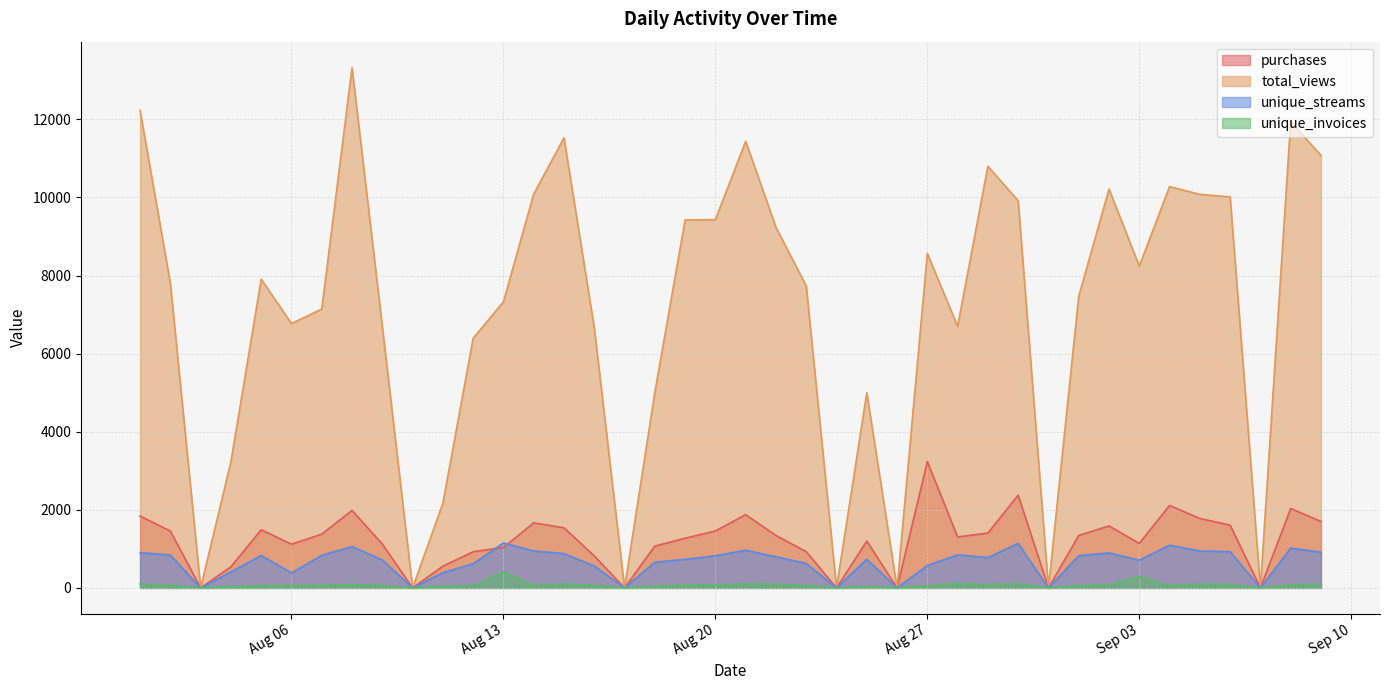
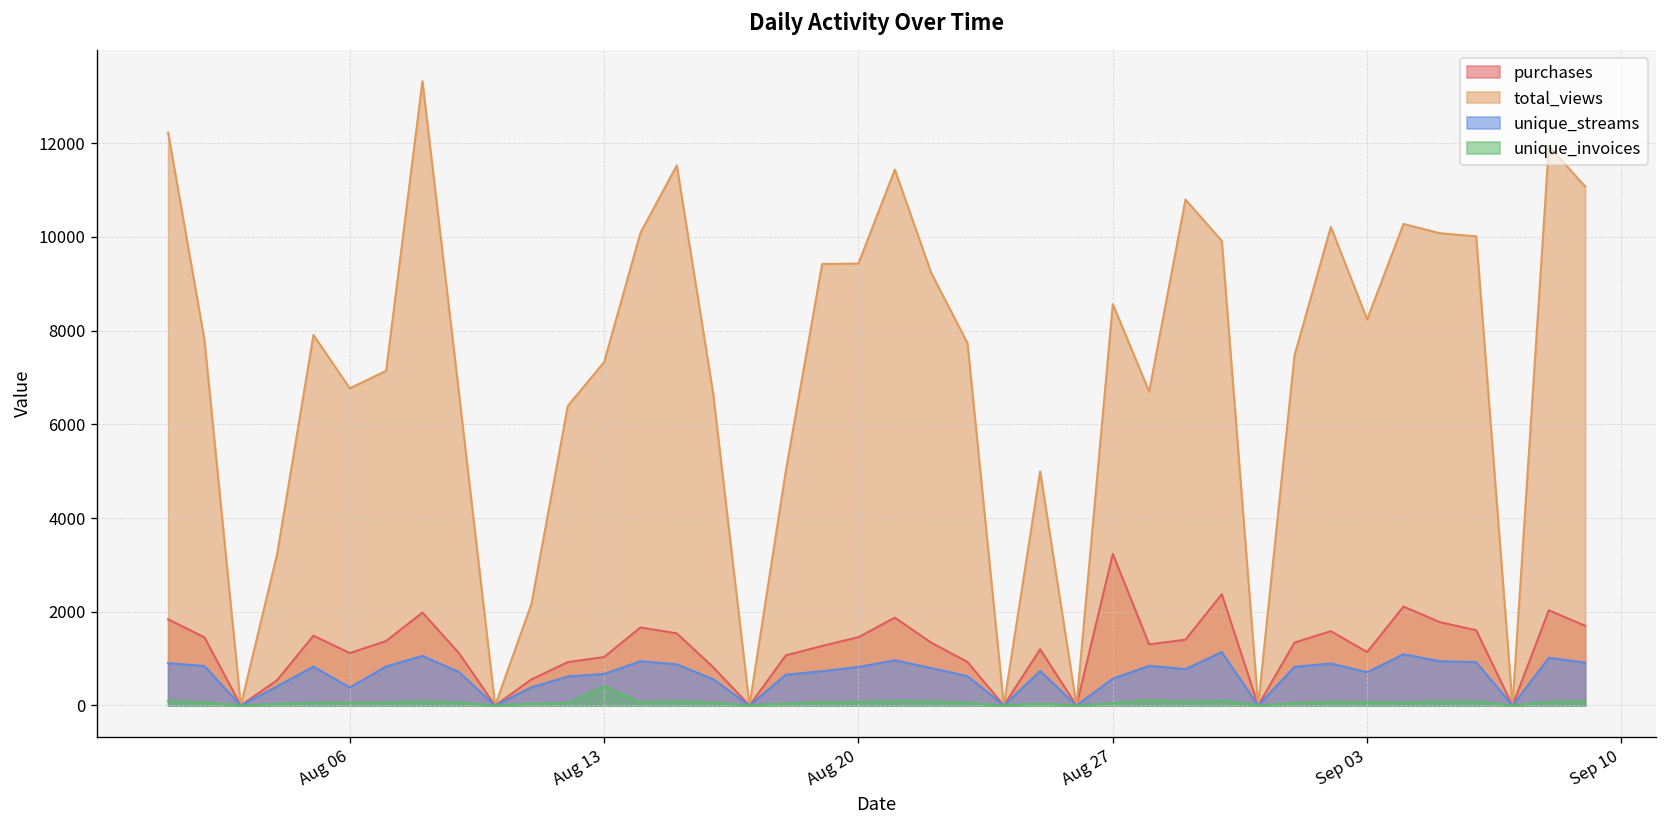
  {
    "unique_streams": {
      "Aug 06": 400,
-     "Aug 13": 1200,
+     "Aug 13": 700,
      "Aug 20": 800,
      "Aug 27": 600,
      "Sep 03": 700
    },
    "unique_invoices": {
      "Aug 06": 100,
      "Aug 13": 400,
      "Aug 20": 100,
      "Aug 27": 100,
-     "Sep 03": 300
+     "Sep 03": 100
    }
  }
